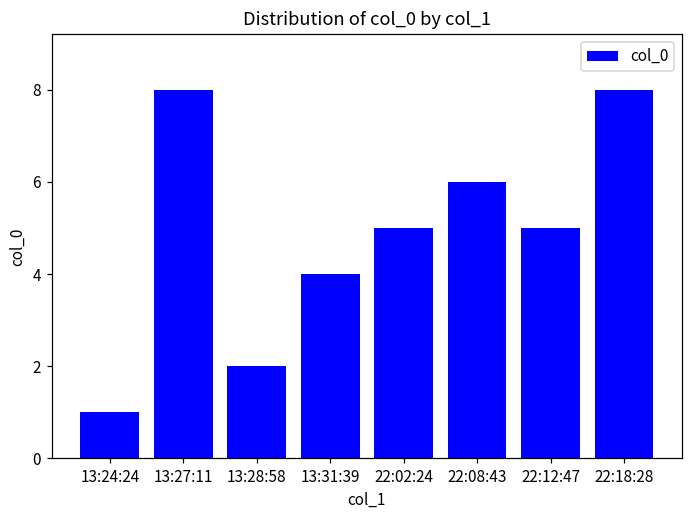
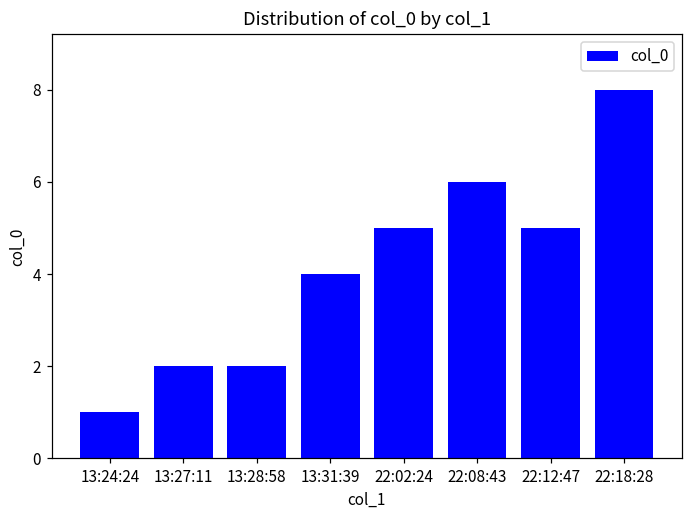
  {
    "13:24:24": 1,
-   "13:27:11": 8,
+   "13:27:11": 2,
    "13:28:58": 2,
    "13:31:39": 4,
    "22:02:24": 5,
    "22:08:43": 6,
    "22:12:47": 5,
    "22:18:28": 8
  }
